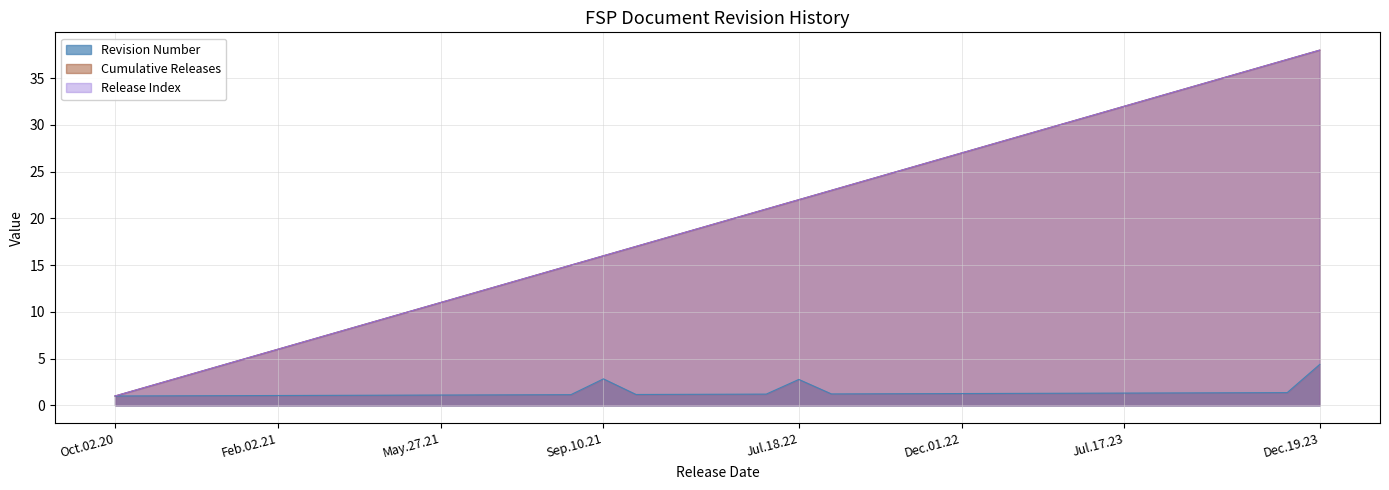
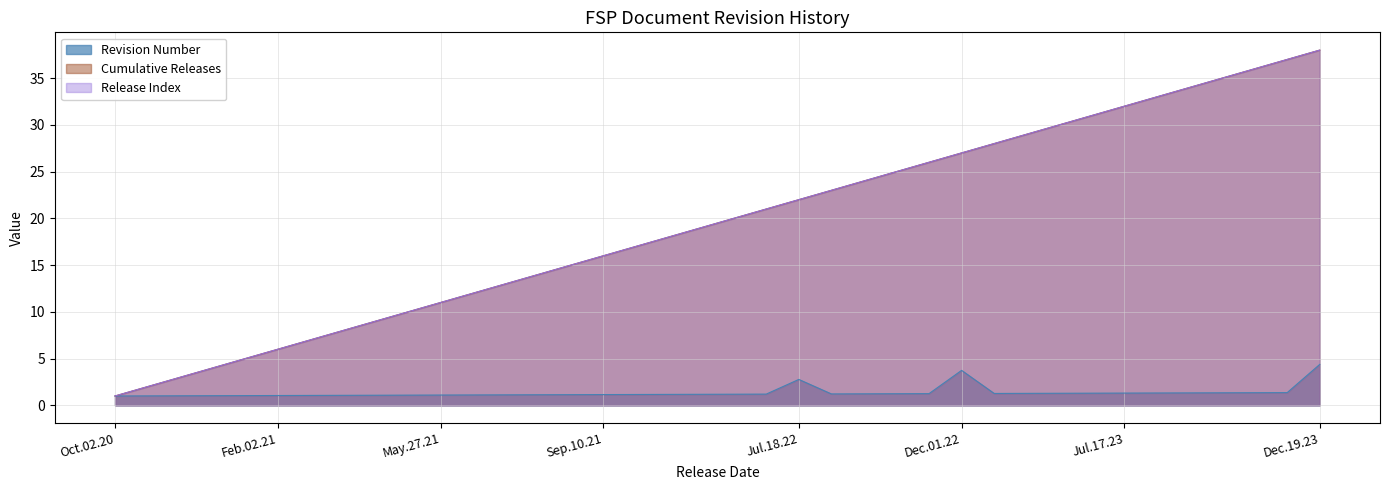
  {
    "Revision Number": {
      "Feb.02.21": 1,
      "May.27.21": 1,
-     "Sep.10.21": 3,
+     "Sep.10.21": 1,
      "Jul.18.22": 3,
-     "Dec.01.22": 1,
+     "Dec.01.22": 4,
      "Jul.17.23": 1,
      "Dec.19.23": 4
    },
    "Release Index": {
      "Feb.02.21": 6,
      "May.27.21": 11,
      "Sep.10.21": 16,
      "Jul.18.22": 22,
      "Dec.01.22": 27,
      "Jul.17.23": 32,
      "Dec.19.23": 38
    }
  }
